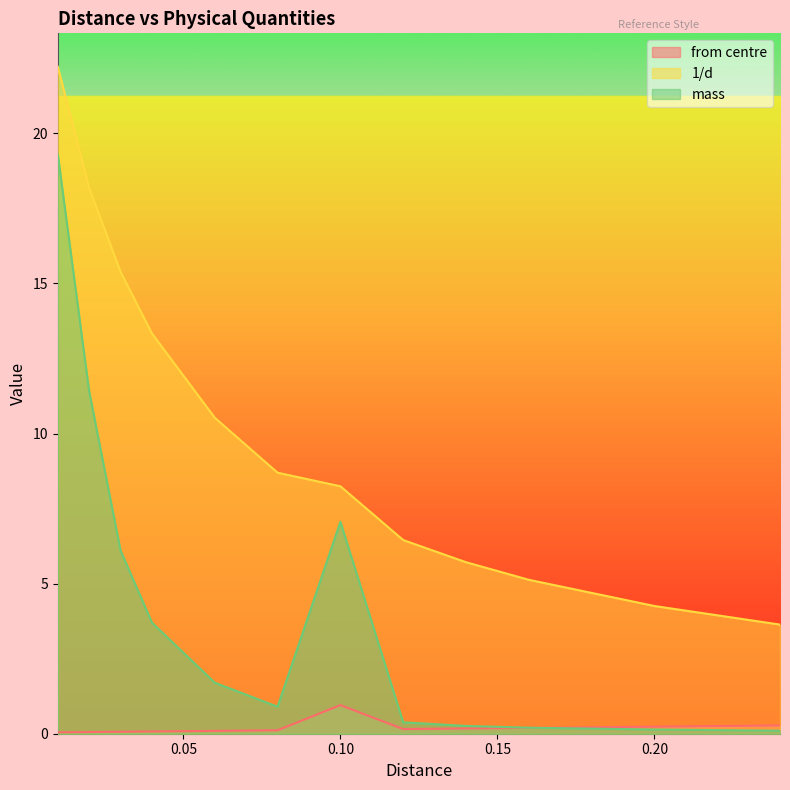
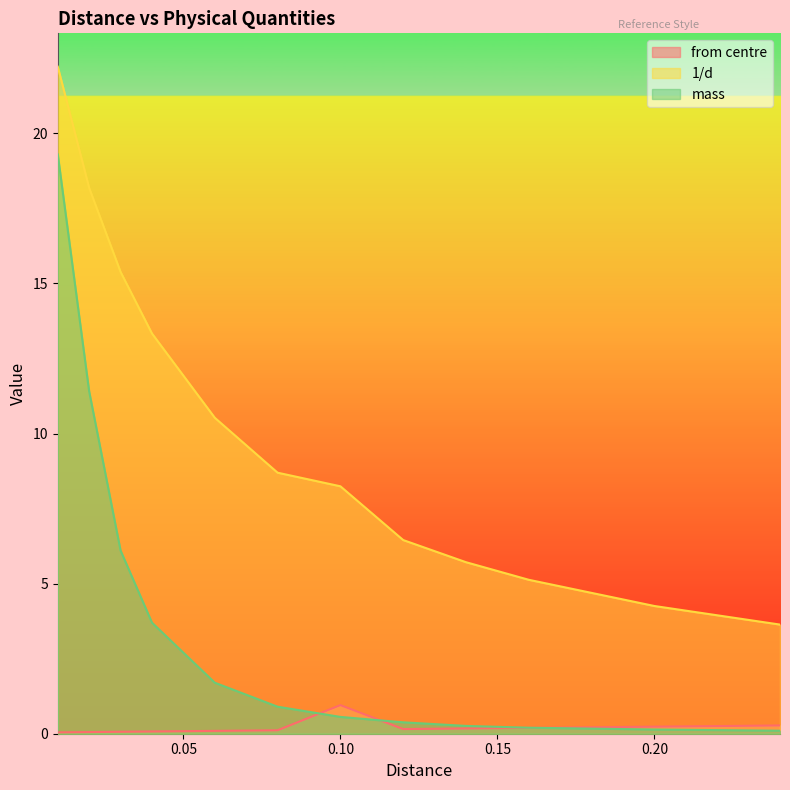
  {
    "from centre": {
      "0.10": 1.0,
      "0.20": 0.2
    },
    "1/d": {
      "0.10": 8.2,
      "0.20": 4.3
    },
    "mass": {
-     "0.10": 7.1,
+     "0.10": 0.6,
      "0.20": 0.1
    }
  }
